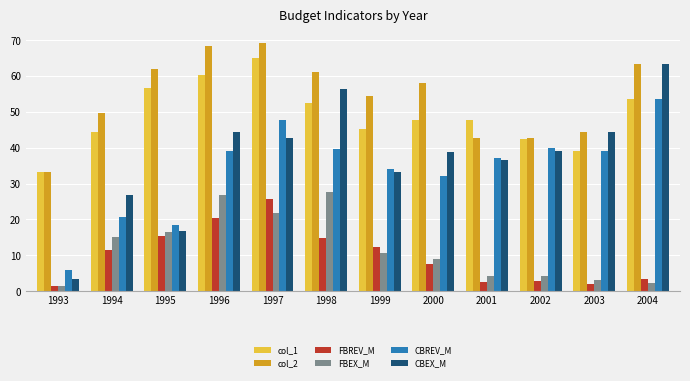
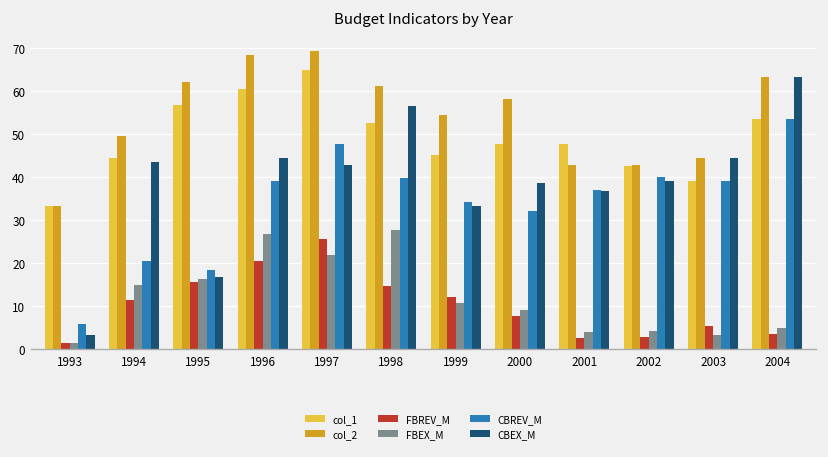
  {
    "FBREV_M": {
      "1993": 2,
      "1994": 11,
      "1995": 16,
      "1996": 20,
      "1997": 26,
      "1998": 15,
      "1999": 12,
      "2000": 8,
      "2001": 3,
      "2002": 3,
-     "2003": 2,
+     "2003": 5,
      "2004": 4
    },
    "FBEX_M": {
      "1993": 2,
      "1994": 15,
      "1995": 16,
      "1996": 27,
      "1997": 22,
      "1998": 28,
      "1999": 11,
      "2000": 9,
      "2001": 4,
      "2002": 4,
      "2003": 3,
-     "2004": 2
+     "2004": 5
    },
    "CBREV_M": {
      "1993": 6,
      "1994": 21,
      "1995": 19,
      "1996": 39,
      "1997": 48,
      "1998": 40,
      "1999": 34,
      "2000": 32,
      "2001": 37,
      "2002": 40,
      "2003": 39,
      "2004": 54
    },
    "CBEX_M": {
      "1993": 3,
-     "1994": 27,
+     "1994": 44,
      "1995": 17,
      "1996": 45,
      "1997": 43,
      "1998": 57,
      "1999": 33,
      "2000": 39,
      "2001": 37,
      "2002": 39,
      "2003": 45,
      "2004": 63
    }
  }
